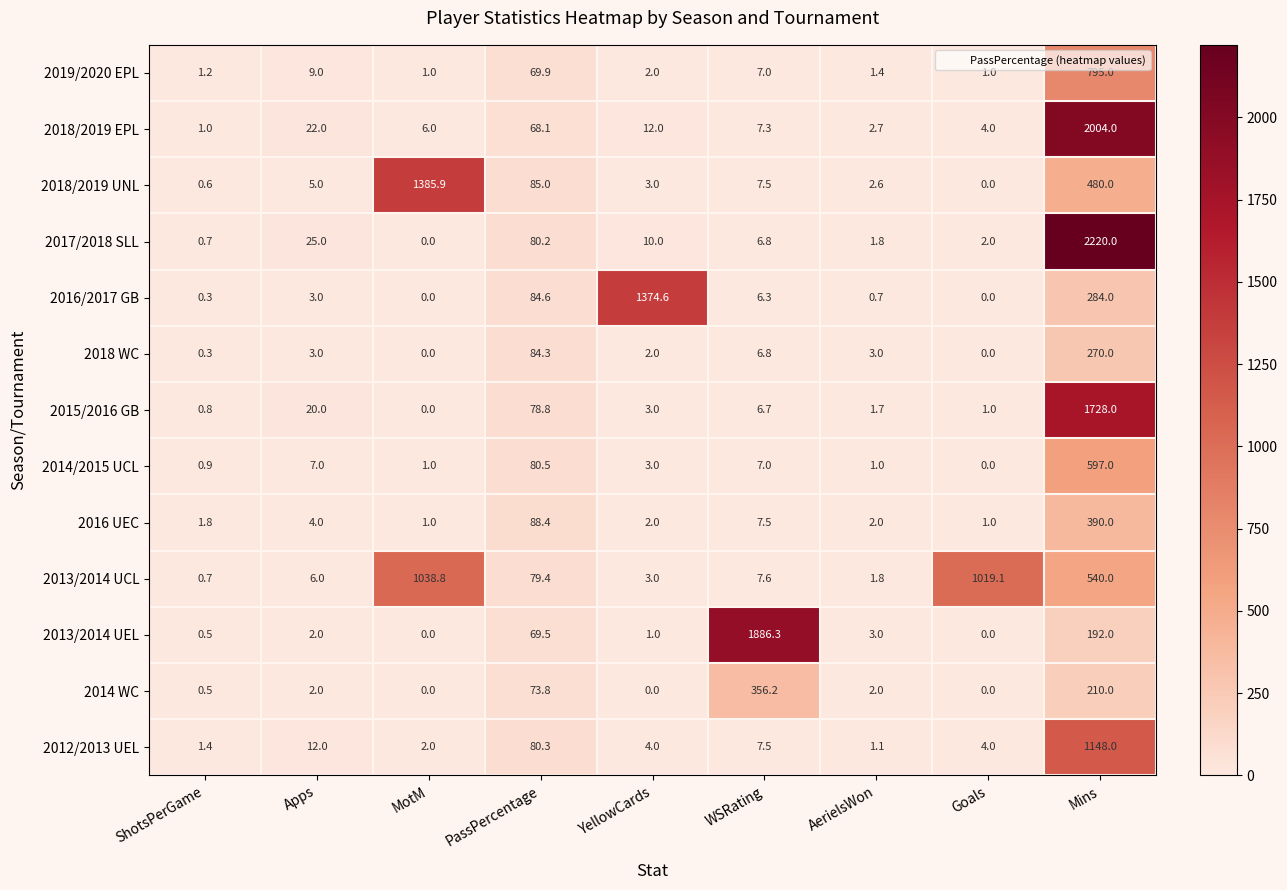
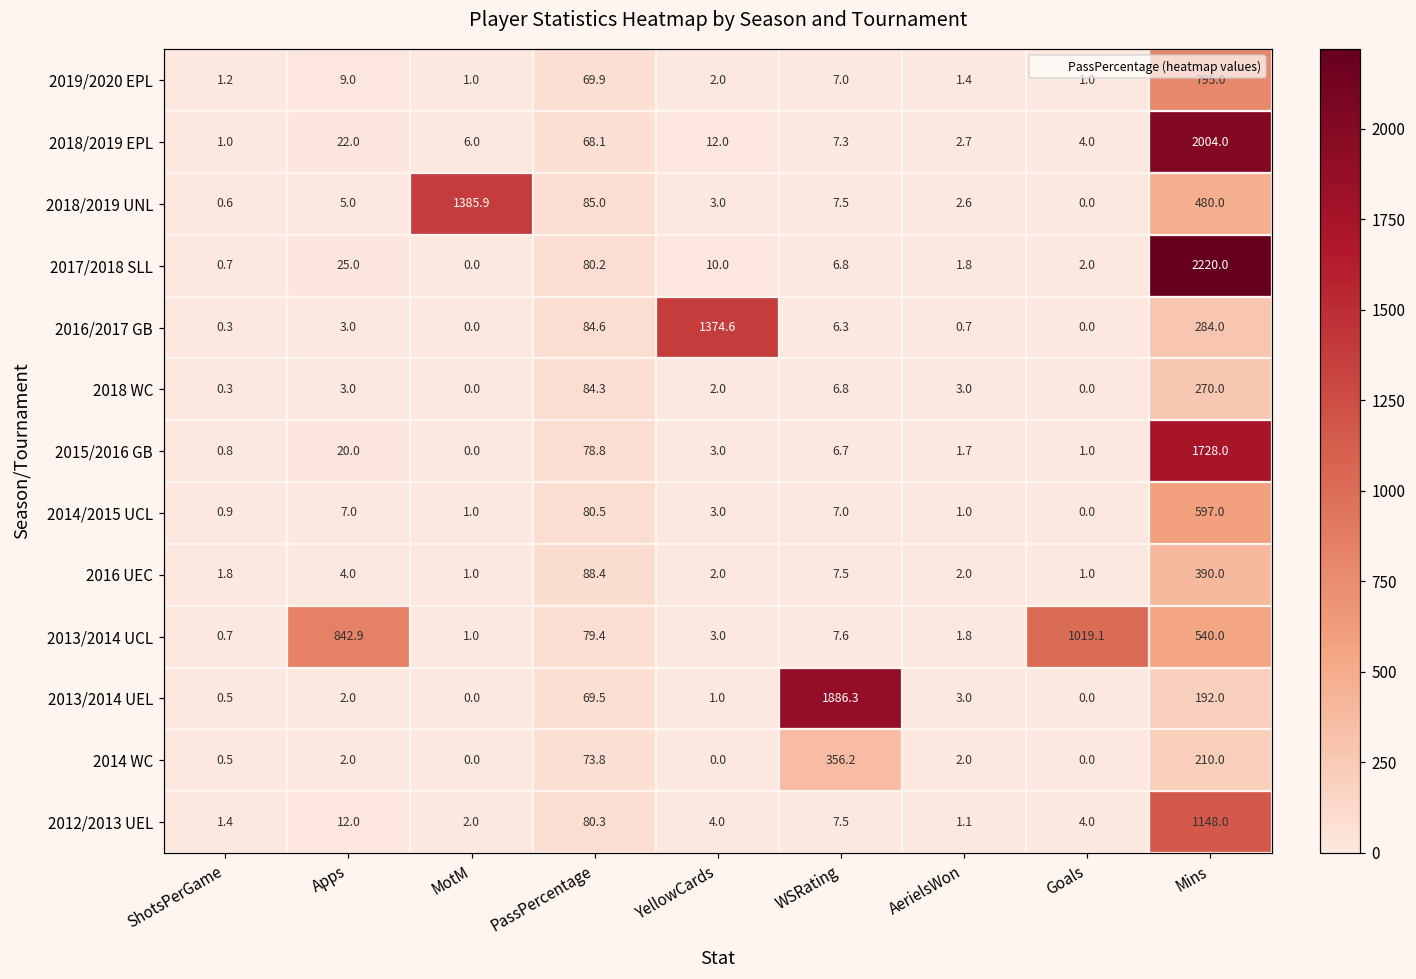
  {
    "2019/2020 EPL": {
      "ShotsPerGame": 1.2,
      "Apps": 9.0,
      "MotM": 1.0,
      "PassPercentage": 69.9,
      "YellowCards": 2.0,
      "WSRating": 7.0,
      "AerielsWon": 1.4
    },
    "2018/2019 EPL": {
      "ShotsPerGame": 1.0,
      "Apps": 22.0,
      "MotM": 6.0,
      "PassPercentage": 68.1,
      "YellowCards": 12.0,
      "WSRating": 7.3,
      "AerielsWon": 2.7,
      "Goals": 4.0,
      "Mins": 2004.0
    },
    "2018/2019 UNL": {
      "ShotsPerGame": 0.6,
      "Apps": 5.0,
      "MotM": 1385.9,
      "PassPercentage": 85.0,
      "YellowCards": 3.0,
      "WSRating": 7.5,
      "AerielsWon": 2.6,
      "Goals": 0.0,
      "Mins": 480.0
    },
    "2017/2018 SLL": {
      "ShotsPerGame": 0.7,
      "Apps": 25.0,
      "MotM": 0.0,
      "PassPercentage": 80.2,
      "YellowCards": 10.0,
      "WSRating": 6.8,
      "AerielsWon": 1.8,
      "Goals": 2.0,
      "Mins": 2220.0
    },
    "2016/2017 GB": {
      "ShotsPerGame": 0.3,
      "Apps": 3.0,
      "MotM": 0.0,
      "PassPercentage": 84.6,
      "YellowCards": 1374.6,
      "WSRating": 6.3,
      "AerielsWon": 0.7,
      "Goals": 0.0,
      "Mins": 284.0
    },
    "2018 WC": {
      "ShotsPerGame": 0.3,
      "Apps": 3.0,
      "MotM": 0.0,
      "PassPercentage": 84.3,
      "YellowCards": 2.0,
      "WSRating": 6.8,
      "AerielsWon": 3.0,
      "Goals": 0.0,
      "Mins": 270.0
    },
    "2015/2016 GB": {
      "ShotsPerGame": 0.8,
      "Apps": 20.0,
      "MotM": 0.0,
      "PassPercentage": 78.8,
      "YellowCards": 3.0,
      "WSRating": 6.7,
      "AerielsWon": 1.7,
      "Goals": 1.0,
      "Mins": 1728.0
    },
    "2014/2015 UCL": {
      "ShotsPerGame": 0.9,
      "Apps": 7.0,
      "MotM": 1.0,
      "PassPercentage": 80.5,
      "YellowCards": 3.0,
      "WSRating": 7.0,
      "AerielsWon": 1.0,
      "Goals": 0.0,
      "Mins": 597.0
    },
    "2016 UEC": {
      "ShotsPerGame": 1.8,
      "Apps": 4.0,
      "MotM": 1.0,
      "PassPercentage": 88.4,
      "YellowCards": 2.0,
      "WSRating": 7.5,
      "AerielsWon": 2.0,
      "Goals": 1.0,
      "Mins": 390.0
    },
    "2013/2014 UCL": {
      "ShotsPerGame": 0.7,
-     "Apps": 6.0,
-     "MotM": 1038.8,
+     "Apps": 842.9,
+     "MotM": 1.0,
      "PassPercentage": 79.4,
      "YellowCards": 3.0,
      "WSRating": 7.6,
      "AerielsWon": 1.8,
      "Goals": 1019.1,
      "Mins": 540.0
    },
    "2013/2014 UEL": {
      "ShotsPerGame": 0.5,
      "Apps": 2.0,
      "MotM": 0.0,
      "PassPercentage": 69.5,
      "YellowCards": 1.0,
      "WSRating": 1886.3,
      "AerielsWon": 3.0,
      "Goals": 0.0,
      "Mins": 192.0
    },
    "2014 WC": {
      "ShotsPerGame": 0.5,
      "Apps": 2.0,
      "MotM": 0.0,
      "PassPercentage": 73.8,
      "YellowCards": 0.0,
      "WSRating": 356.2,
      "AerielsWon": 2.0,
      "Goals": 0.0,
      "Mins": 210.0
    },
    "2012/2013 UEL": {
      "ShotsPerGame": 1.4,
      "Apps": 12.0,
      "MotM": 2.0,
      "PassPercentage": 80.3,
      "YellowCards": 4.0,
      "WSRating": 7.5,
      "AerielsWon": 1.1,
      "Goals": 4.0,
      "Mins": 1148.0
    }
  }
